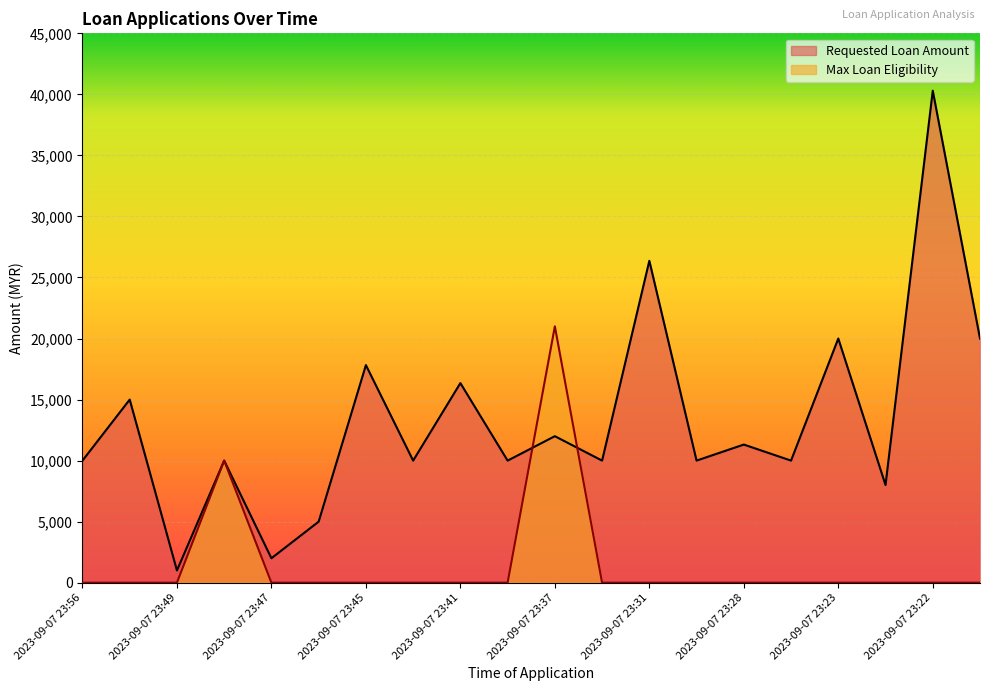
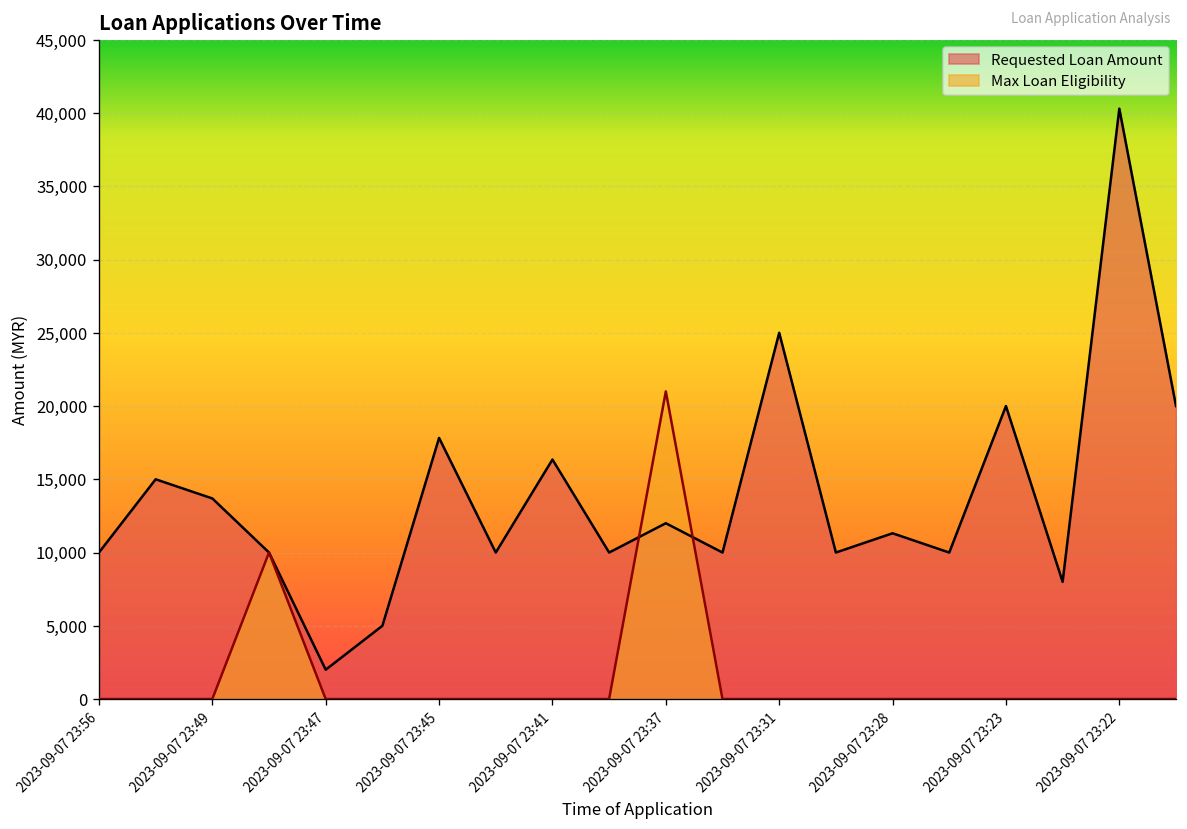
  {
    "Requested Loan Amount": {
-     "2023-09-07 23:49": "1,000",
+     "2023-09-07 23:49": "13,700",
      "2023-09-07 23:45": "17,800",
      "2023-09-07 23:41": "16,300",
-     "2023-09-07 23:31": "26,400",
+     "2023-09-07 23:31": "25,000",
      "2023-09-07 23:28": "11,300",
      "2023-09-07 23:23": "20,000"
    },
    "Max Loan Eligibility": {
      "2023-09-07 23:49": "0",
      "2023-09-07 23:45": "0",
      "2023-09-07 23:41": "0",
      "2023-09-07 23:31": "0",
      "2023-09-07 23:28": "0",
      "2023-09-07 23:23": "0"
    }
  }
